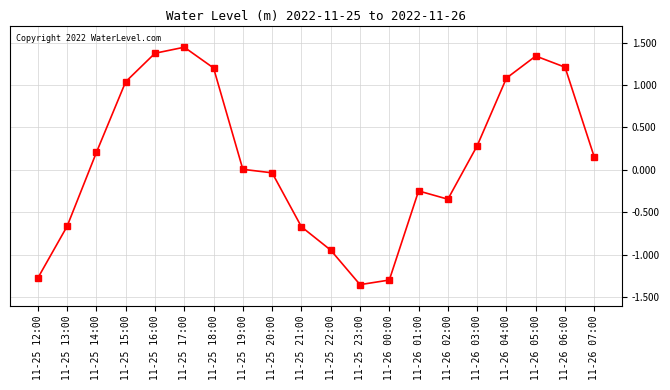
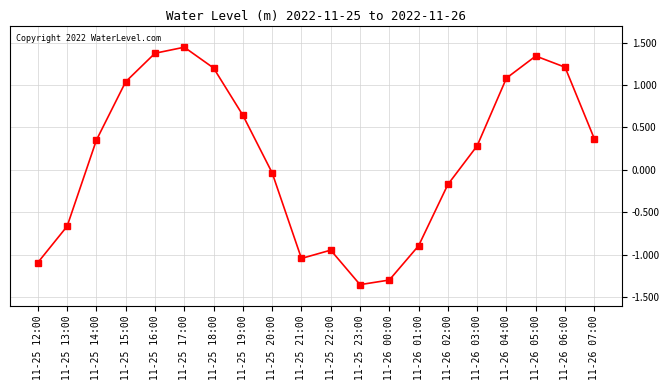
  {
-   "11-25 12:00": -1.3,
+   "11-25 12:00": -1.1,
    "11-25 13:00": -0.7,
-   "11-25 14:00": 0.2,
+   "11-25 14:00": 0.4,
    "11-25 15:00": 1.0,
    "11-25 17:00": 1.4,
    "11-25 18:00": 1.2,
-   "11-25 19:00": 0.0,
+   "11-25 19:00": 0.6,
    "11-25 20:00": 0.0,
-   "11-25 21:00": -0.7,
+   "11-25 21:00": -1.0,
    "11-25 22:00": -0.9,
    "11-25 23:00": -1.4,
    "11-26 00:00": -1.3,
-   "11-26 01:00": -0.2,
-   "11-26 02:00": -0.3,
+   "11-26 01:00": -0.9,
+   "11-26 02:00": -0.2,
    "11-26 03:00": 0.3,
    "11-26 04:00": 1.1,
    "11-26 05:00": 1.3,
    "11-26 06:00": 1.2,
-   "11-26 07:00": 0.1
+   "11-26 07:00": 0.4
  }
